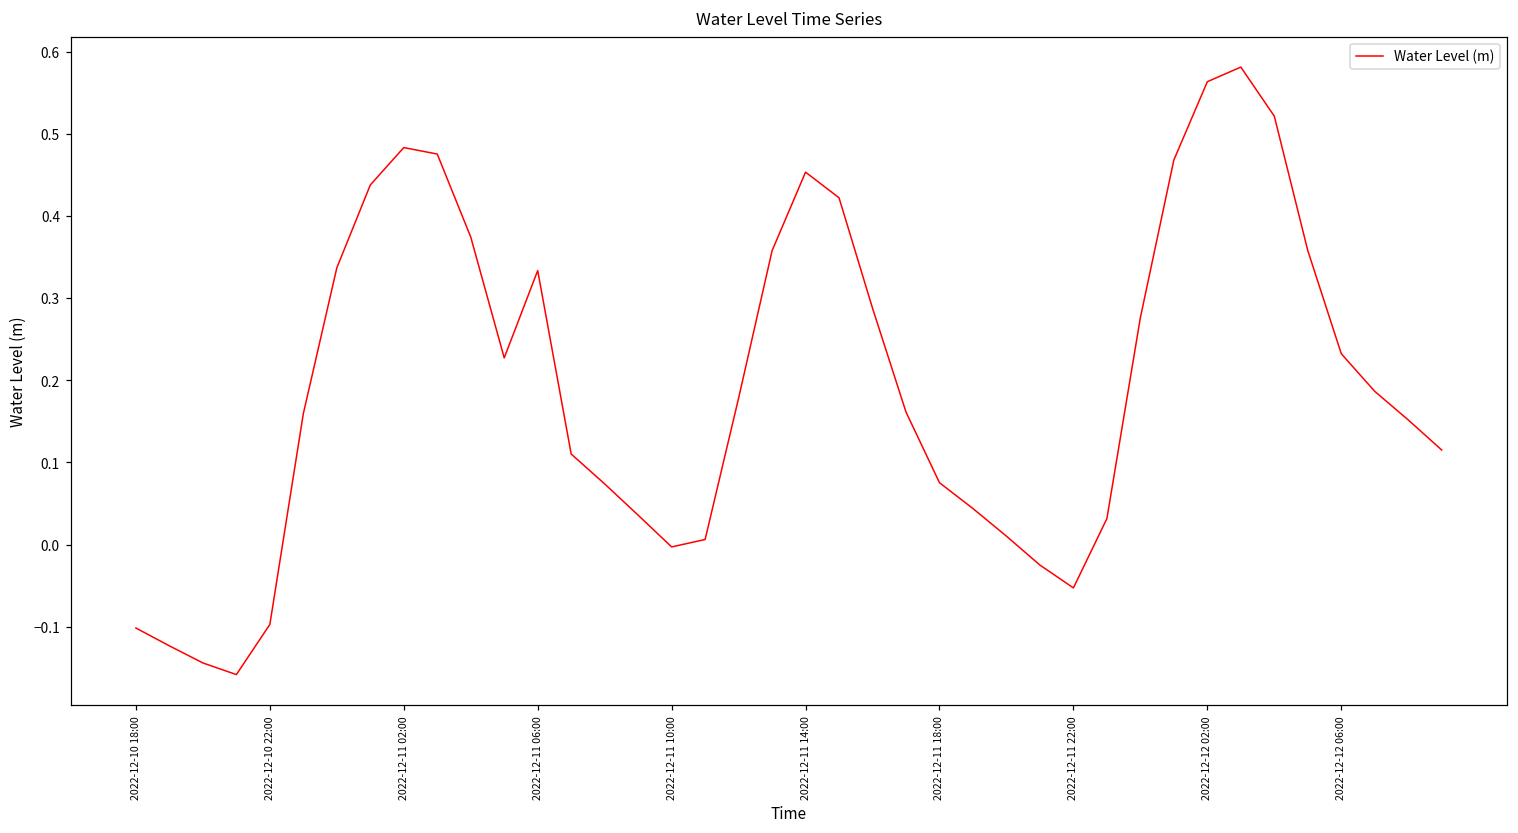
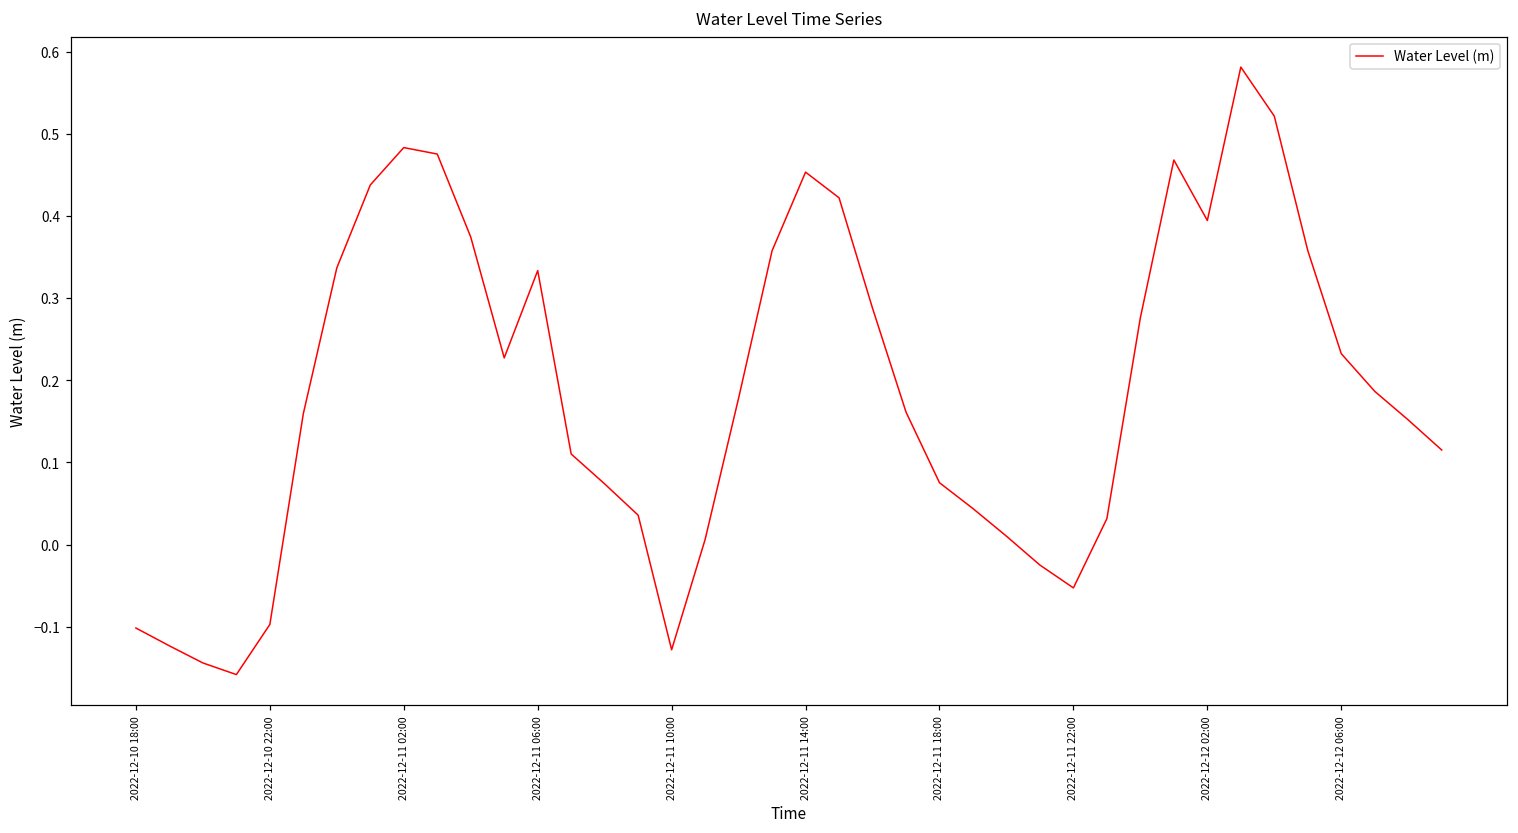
  {
    "2022-12-10 18:00": -0.10,
    "2022-12-10 22:00": -0.10,
    "2022-12-11 02:00": 0.48,
    "2022-12-11 06:00": 0.33,
-   "2022-12-11 10:00": 0.00,
+   "2022-12-11 10:00": -0.13,
    "2022-12-11 14:00": 0.45,
    "2022-12-11 18:00": 0.08,
    "2022-12-11 22:00": -0.05,
-   "2022-12-12 02:00": 0.56,
+   "2022-12-12 02:00": 0.39,
    "2022-12-12 06:00": 0.23
  }
